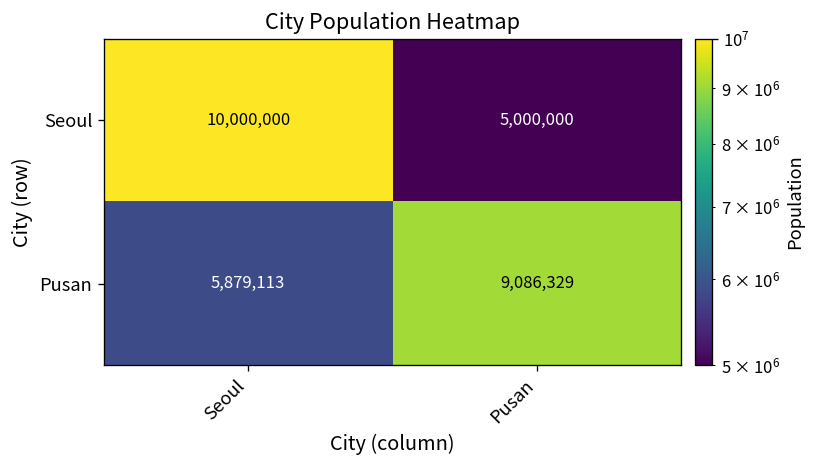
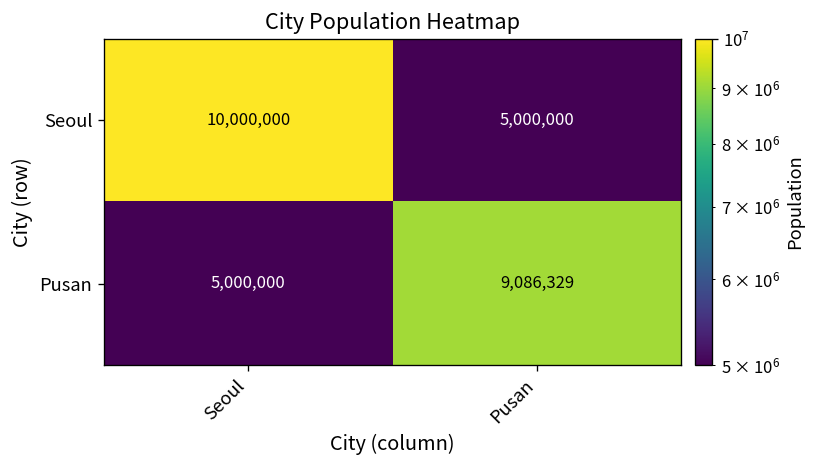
  {
    "Seoul": {
      "Seoul": "10,000,000",
      "Pusan": "5,000,000"
    },
    "Pusan": {
-     "Seoul": "5,879,113",
+     "Seoul": "5,000,000",
      "Pusan": "9,086,329"
    }
  }
